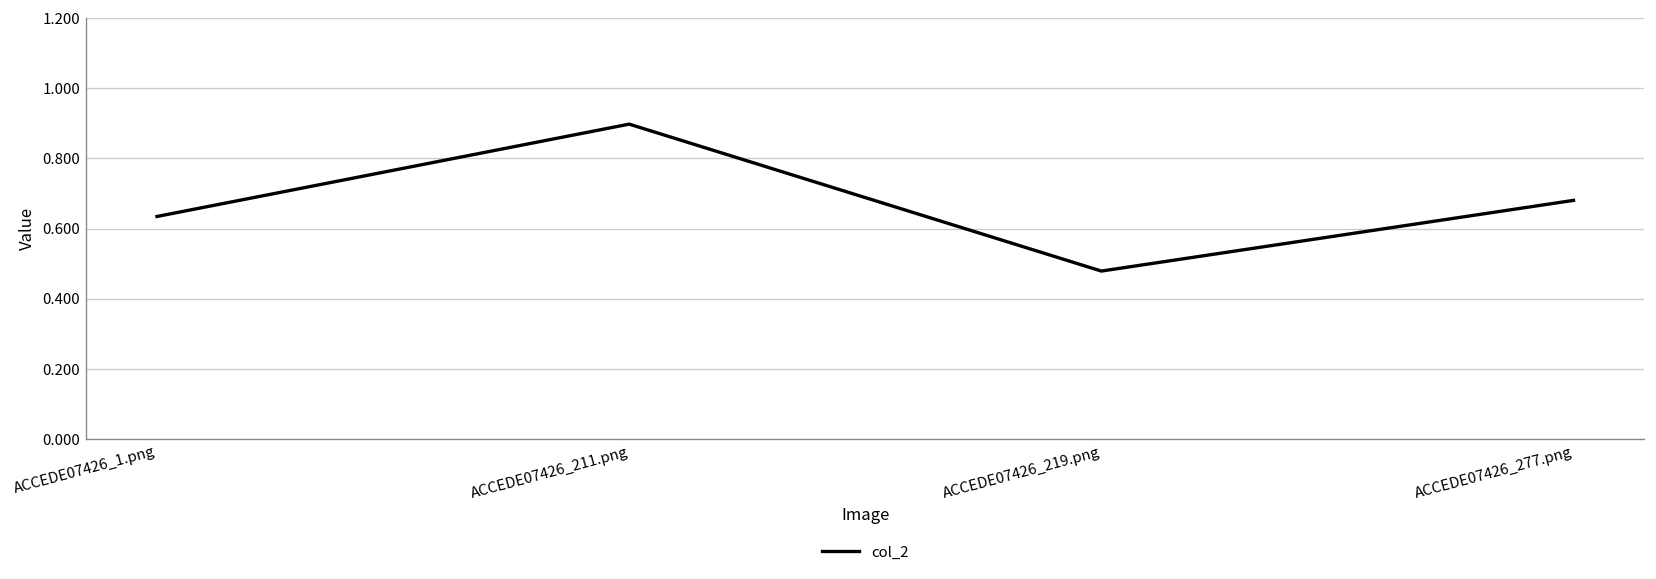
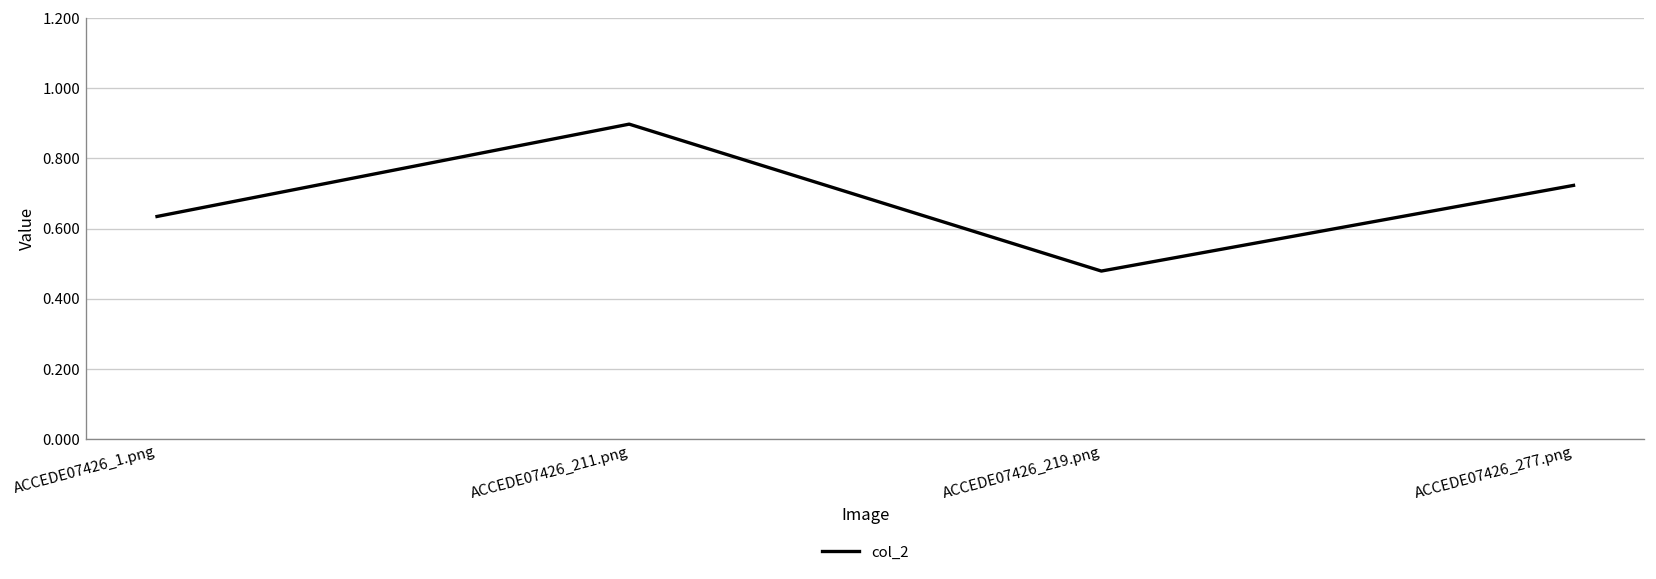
  {
    "ACCEDE07426_1.png": 0.63,
    "ACCEDE07426_211.png": 0.90,
    "ACCEDE07426_219.png": 0.48,
-   "ACCEDE07426_277.png": 0.68
+   "ACCEDE07426_277.png": 0.72
  }
